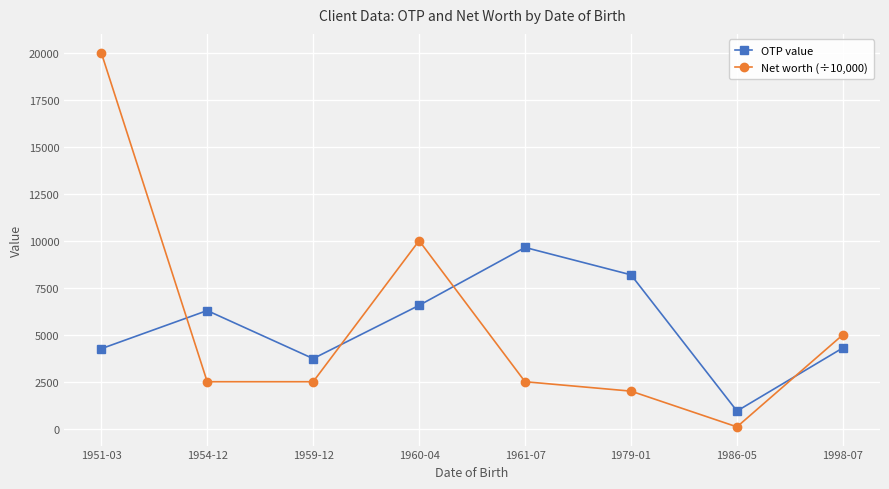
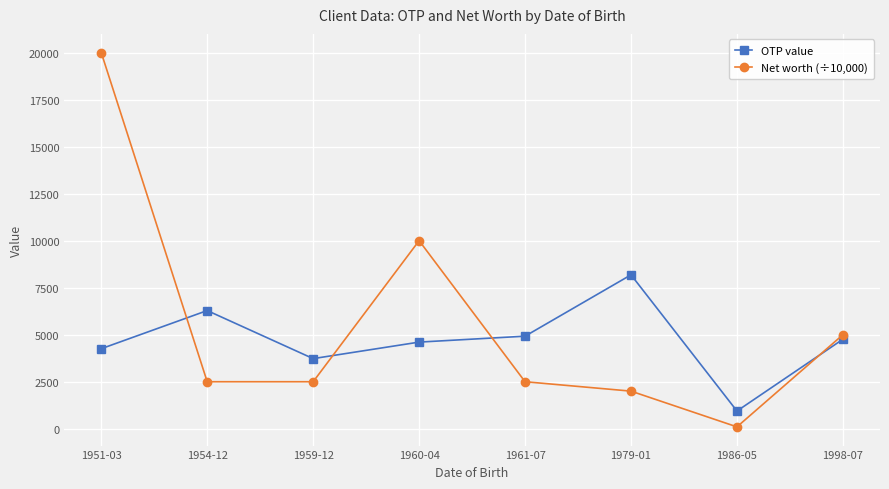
  {
    "OTP value": {
      "1951-03": 4300,
      "1954-12": 6300,
      "1959-12": 3700,
-     "1960-04": 6600,
-     "1961-07": 9600,
+     "1960-04": 4600,
+     "1961-07": 4900,
      "1979-01": 8200,
      "1986-05": 900,
-     "1998-07": 4300
+     "1998-07": 4800
    },
    "Net worth (÷10,000)": {
      "1951-03": 20000,
      "1954-12": 2500,
      "1959-12": 2500,
      "1960-04": 10000,
      "1961-07": 2500,
      "1979-01": 2000,
      "1986-05": 100,
      "1998-07": 5000
    }
  }
